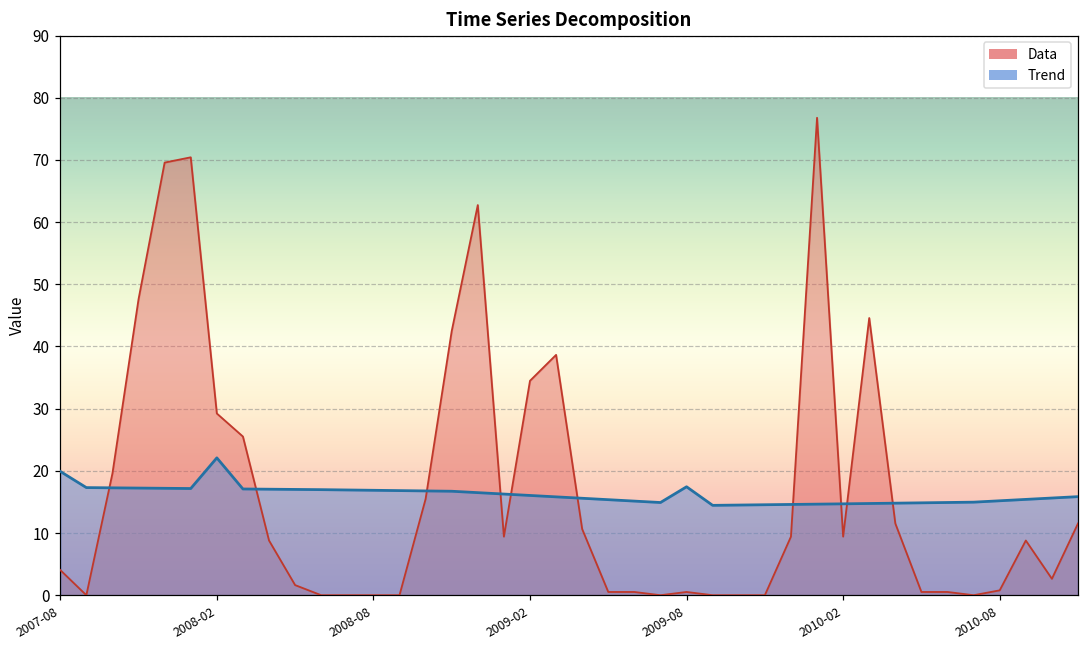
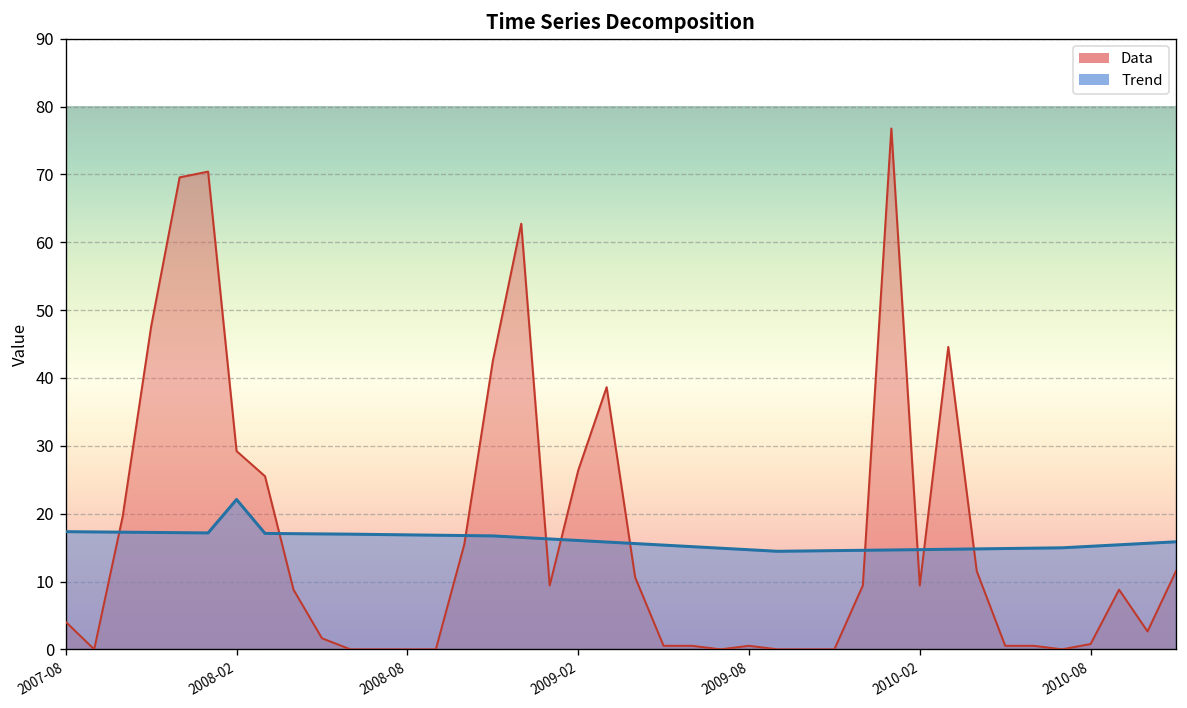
  {
    "Data": {
      "2007-08": 4,
      "2008-02": 29,
      "2008-08": 0,
-     "2009-02": 34,
+     "2009-02": 26,
      "2009-08": 1,
      "2010-02": 9,
      "2010-08": 1
    },
    "Trend": {
-     "2007-08": 20,
+     "2007-08": 17,
      "2008-02": 22,
      "2008-08": 17,
      "2009-02": 16,
-     "2009-08": 17,
+     "2009-08": 15,
      "2010-02": 15,
      "2010-08": 15
    }
  }
